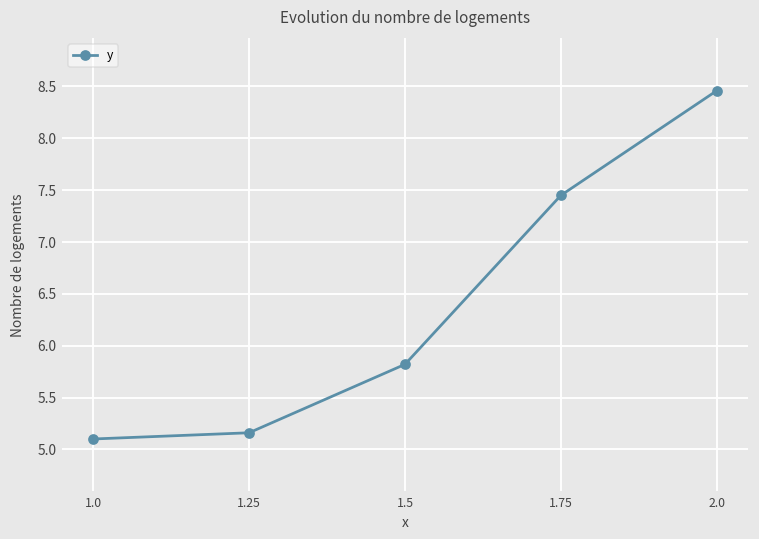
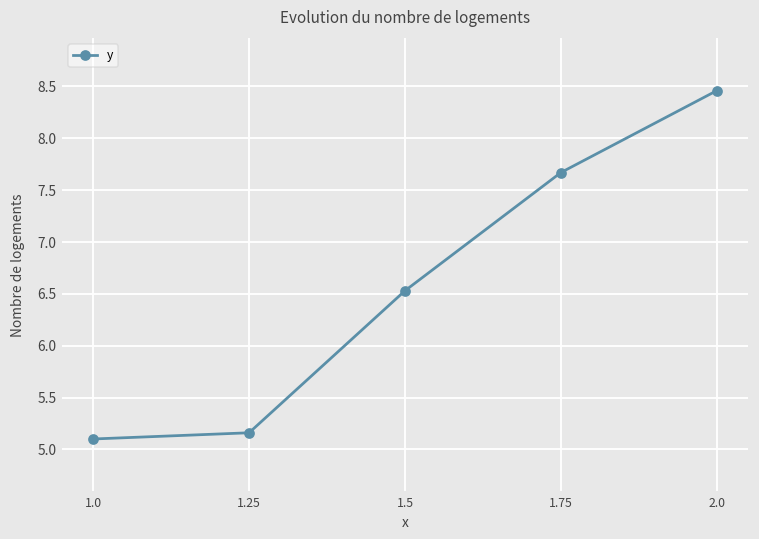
  {
    "1.0": 5.1,
    "1.25": 5.2,
-   "1.5": 5.8,
-   "1.75": 7.5,
+   "1.5": 6.5,
+   "1.75": 7.7,
    "2.0": 8.5
  }
